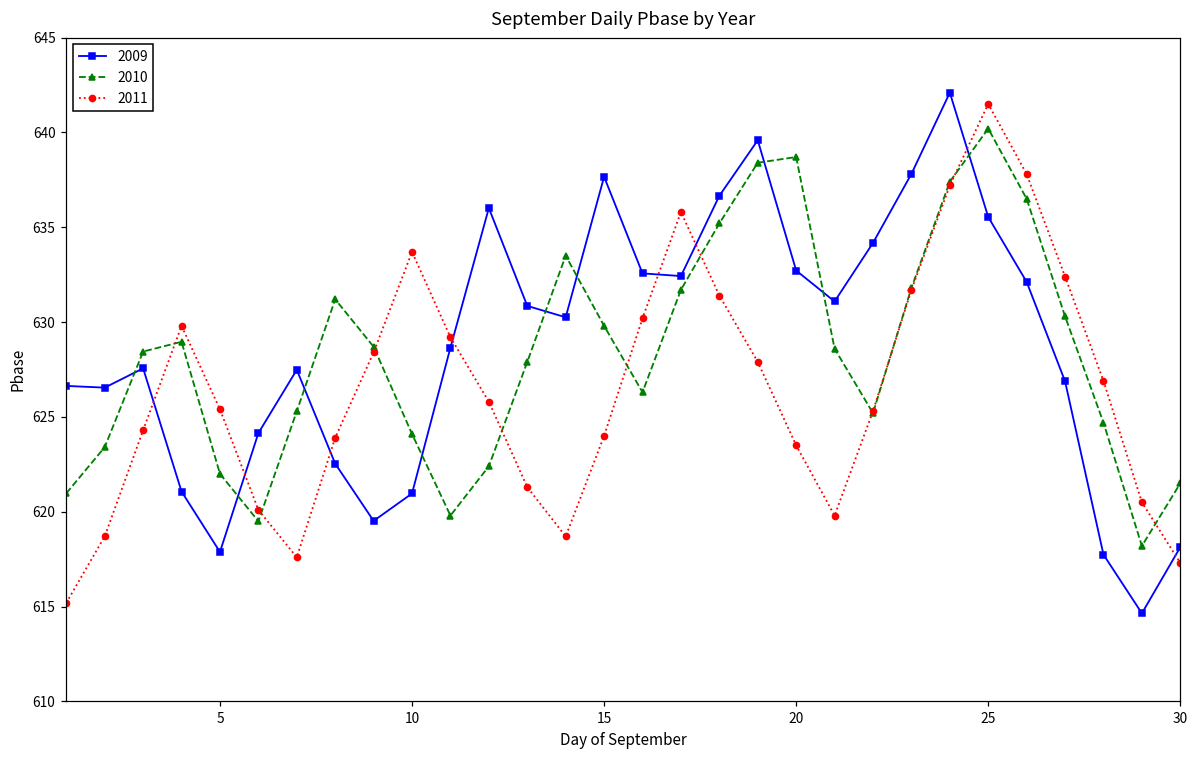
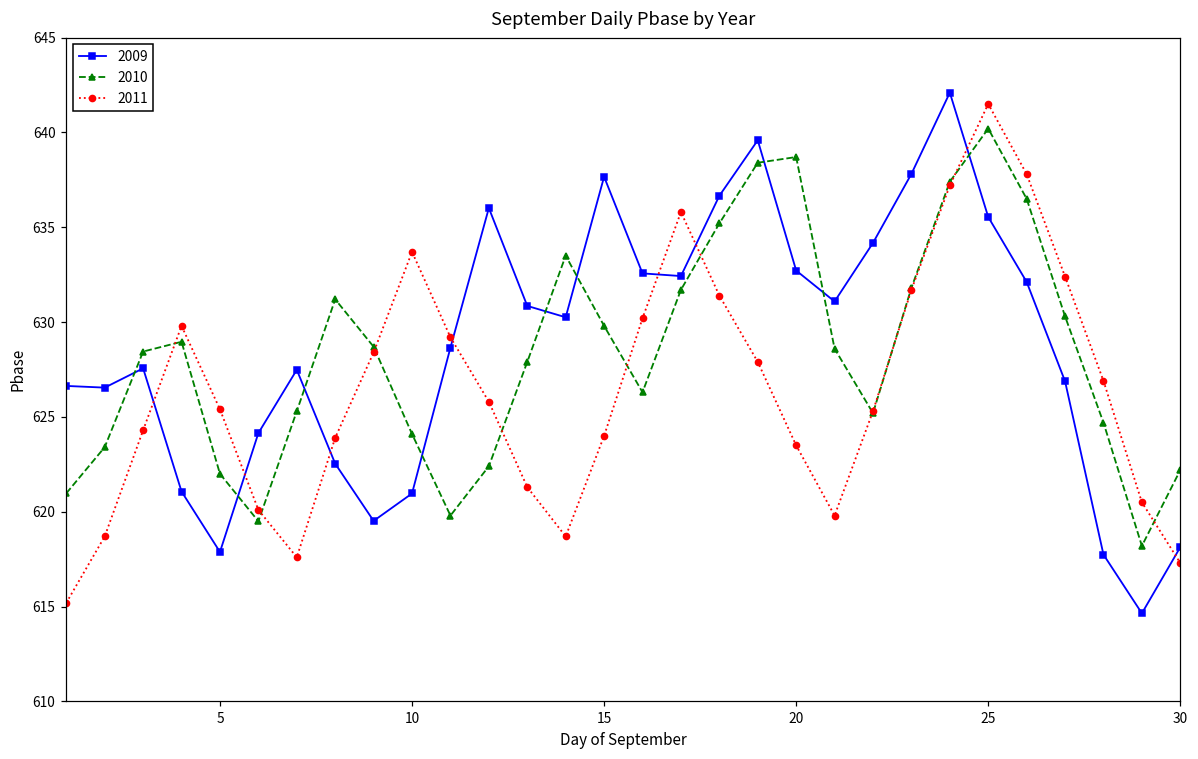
  {
    "2009": {
      "5": 617.9,
      "10": 621.0,
      "15": 637.7,
      "20": 632.7,
      "25": 635.5,
      "30": 618.1
    },
    "2010": {
      "5": 622.0,
      "10": 624.1,
      "15": 629.8,
      "20": 638.7,
      "25": 640.2,
-     "30": 621.5
+     "30": 622.2
    },
    "2011": {
      "5": 625.4,
      "10": 633.7,
      "15": 624.0,
      "20": 623.5,
      "25": 641.5,
      "30": 617.3
    }
  }
